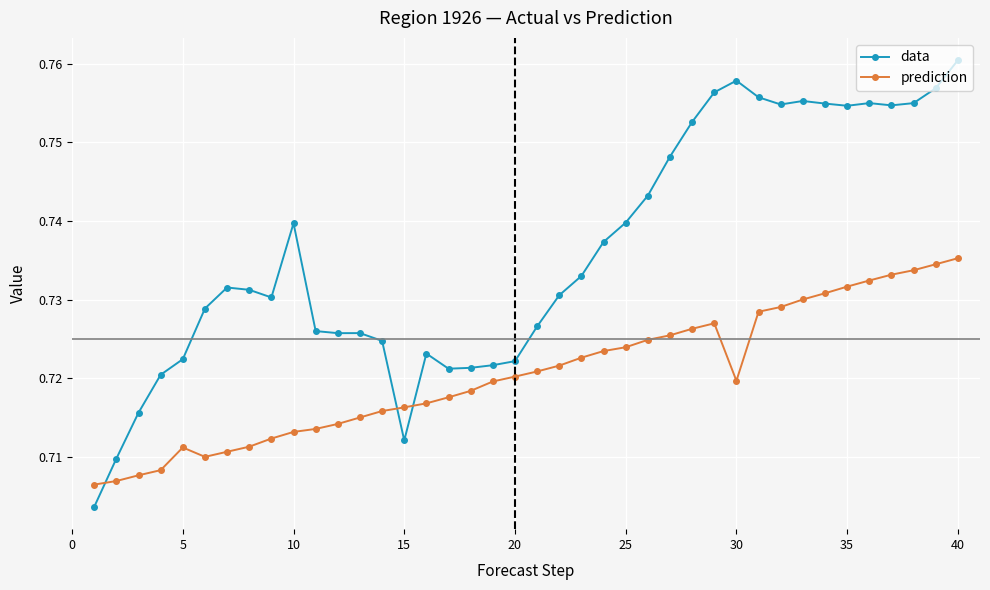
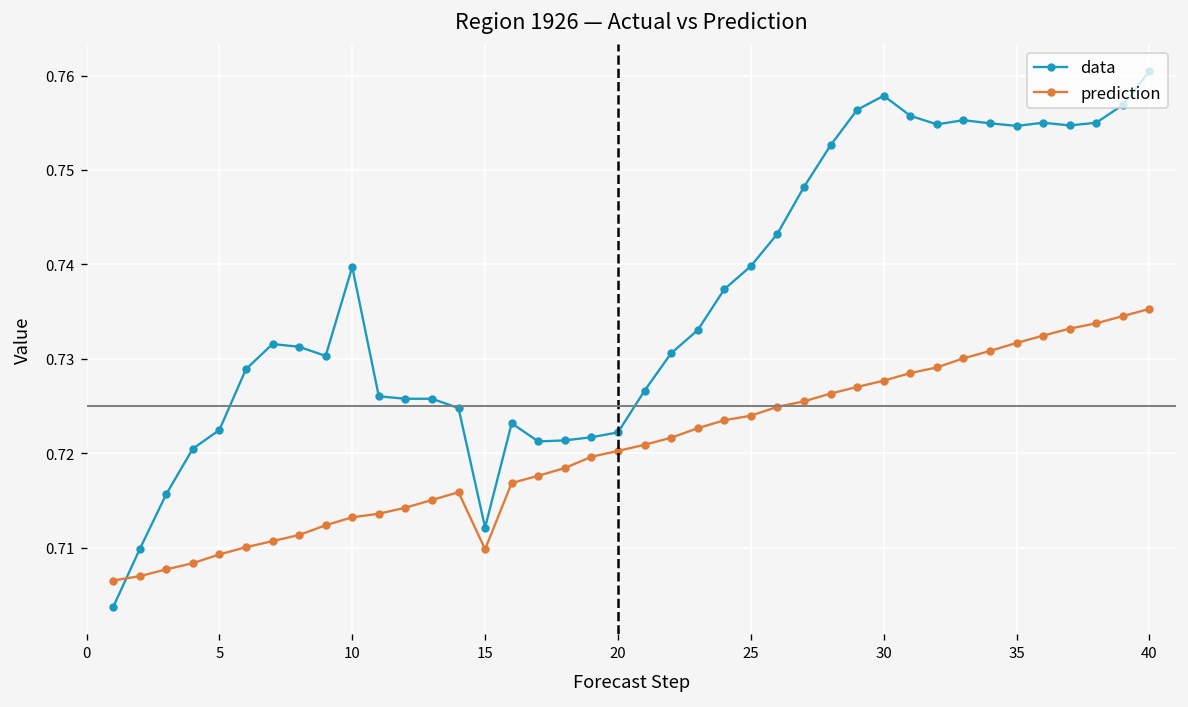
  {
    "data": {
      "5": 0.722,
      "10": 0.740,
      "15": 0.712,
      "20": 0.722,
      "25": 0.740,
      "30": 0.758,
      "35": 0.755
    },
    "prediction": {
-     "5": 0.711,
+     "5": 0.709,
      "10": 0.713,
-     "15": 0.716,
+     "15": 0.710,
      "20": 0.720,
      "25": 0.724,
-     "30": 0.720,
+     "30": 0.728,
      "35": 0.732,
      "40": 0.735
    }
  }
